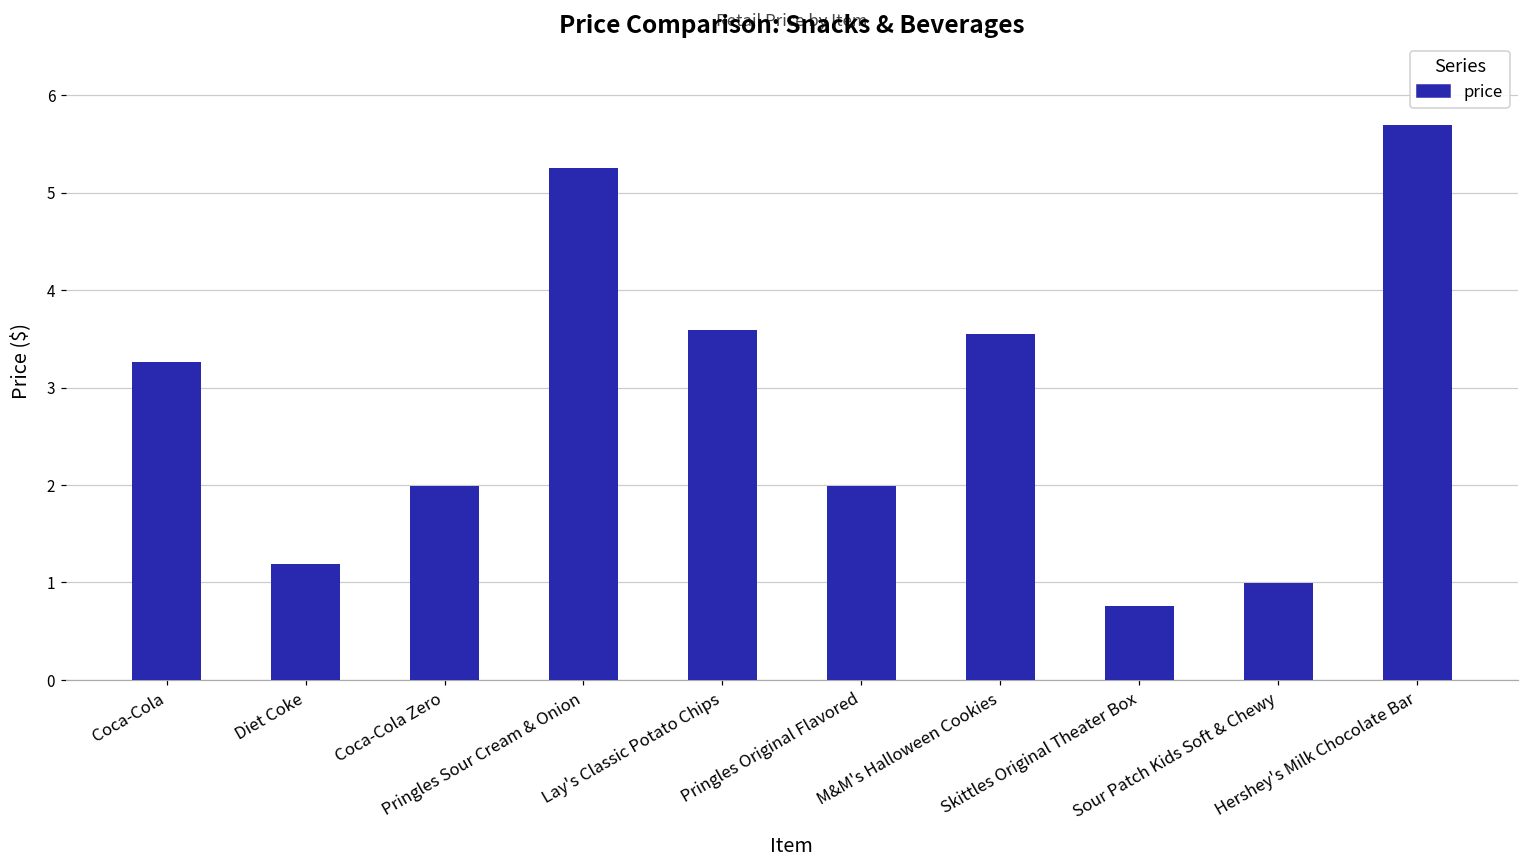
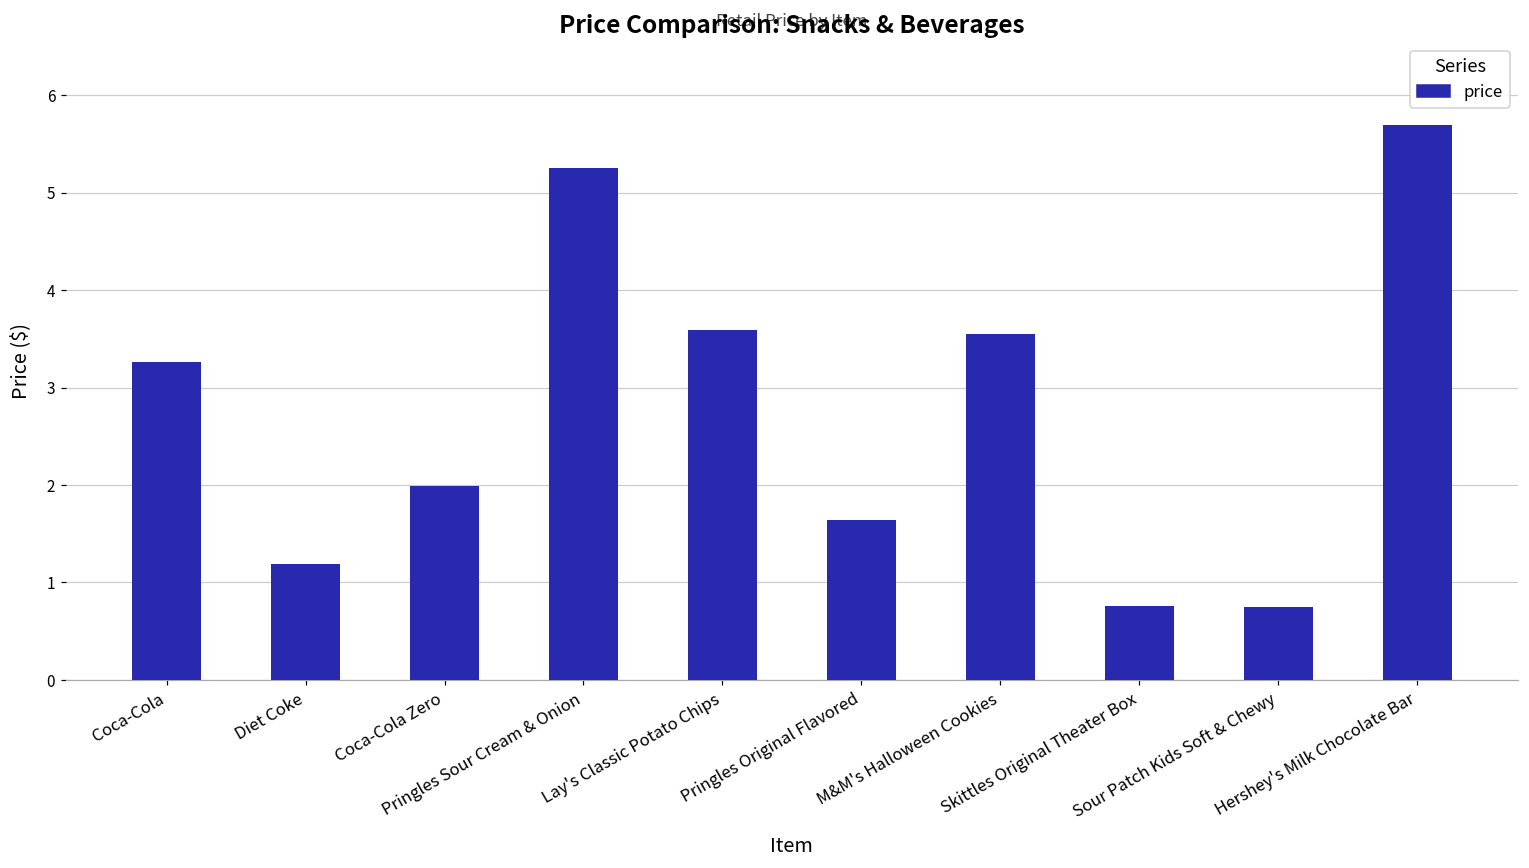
  {
    "Coca-Cola": 3.3,
    "Diet Coke": 1.2,
    "Coca-Cola Zero": 2.0,
    "Pringles Sour Cream & Onion": 5.3,
    "Lay's Classic Potato Chips": 3.6,
-   "Pringles Original Flavored": 2.0,
+   "Pringles Original Flavored": 1.6,
    "M&M's Halloween Cookies": 3.6,
    "Skittles Original Theater Box": 0.8,
-   "Sour Patch Kids Soft & Chewy": 1.0,
+   "Sour Patch Kids Soft & Chewy": 0.8,
    "Hershey's Milk Chocolate Bar": 5.7
  }
